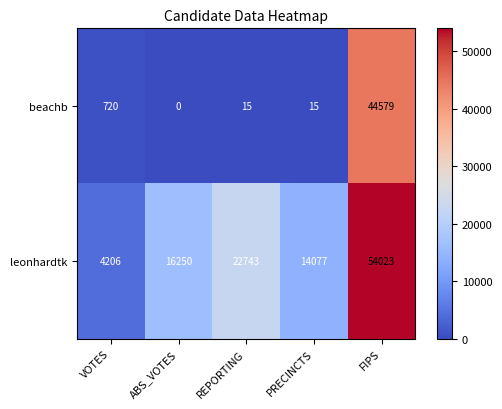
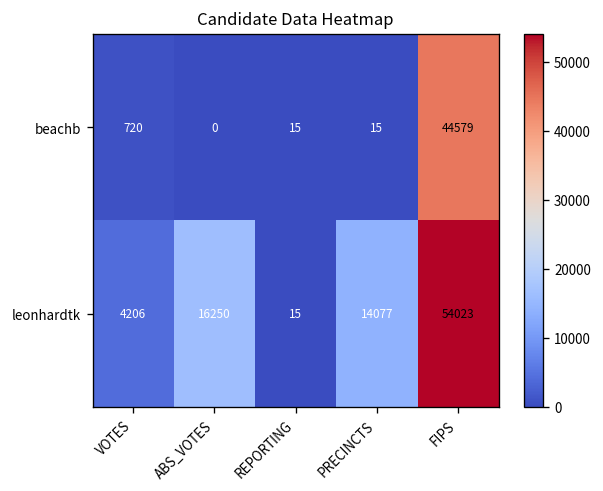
  {
    "beachb": {
      "VOTES": 720,
      "ABS_VOTES": 0,
      "REPORTING": 15,
      "PRECINCTS": 15,
      "FIPS": 44579
    },
    "leonhardtk": {
      "VOTES": 4206,
      "ABS_VOTES": 16250,
-     "REPORTING": 22743,
+     "REPORTING": 15,
      "PRECINCTS": 14077,
      "FIPS": 54023
    }
  }
